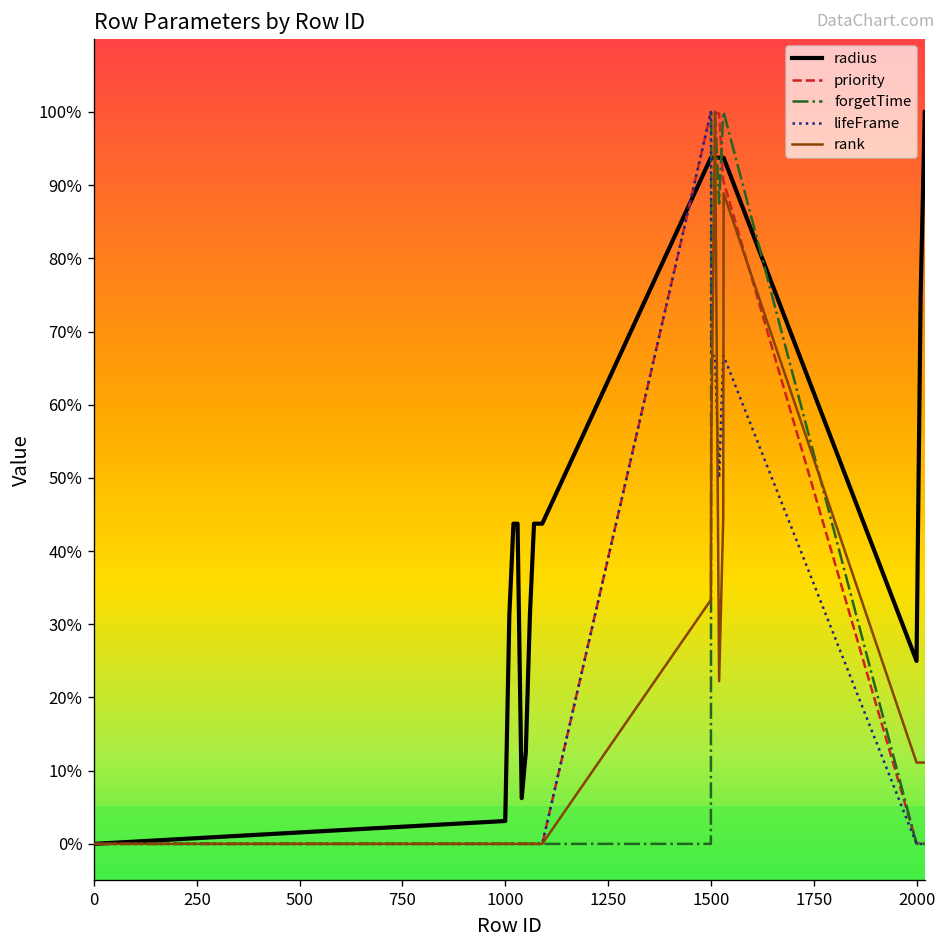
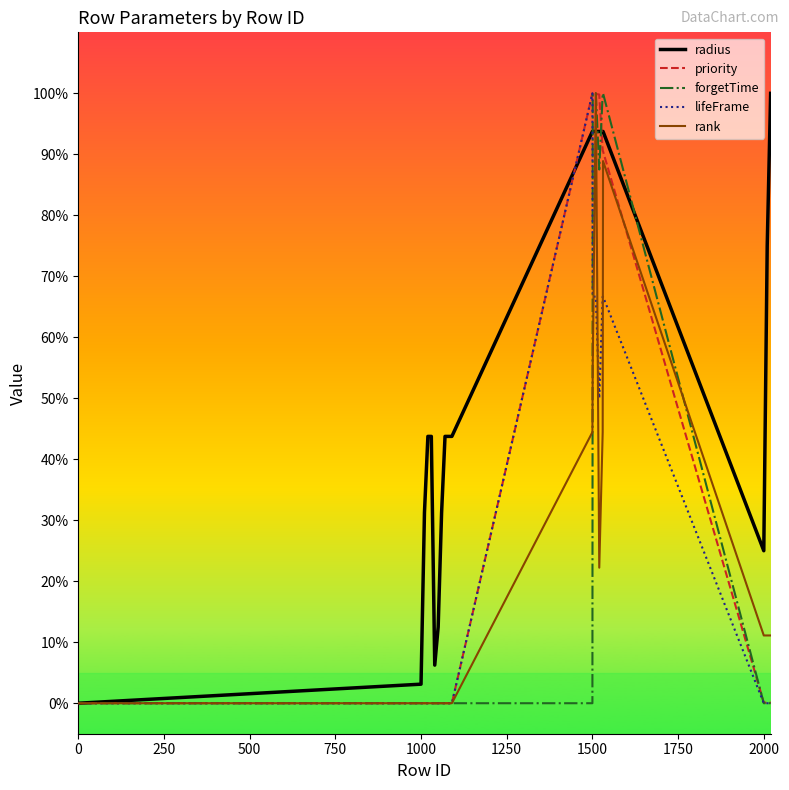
  {
    "radius": {
      "1500": "94%",
      "2000": "25%"
    },
    "rank": {
-     "1500": "33%",
+     "1500": "44%",
      "2000": "11%"
    }
  }
